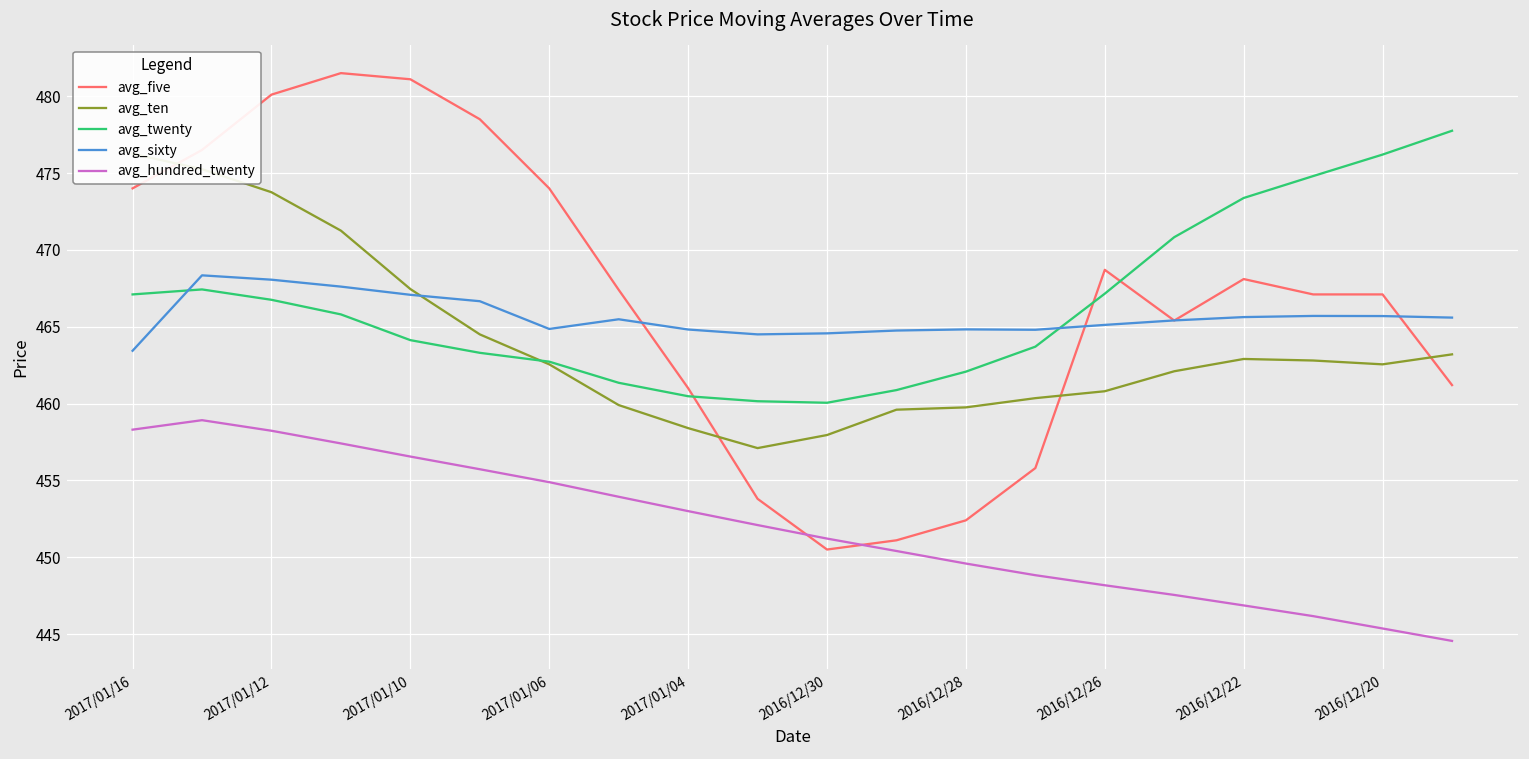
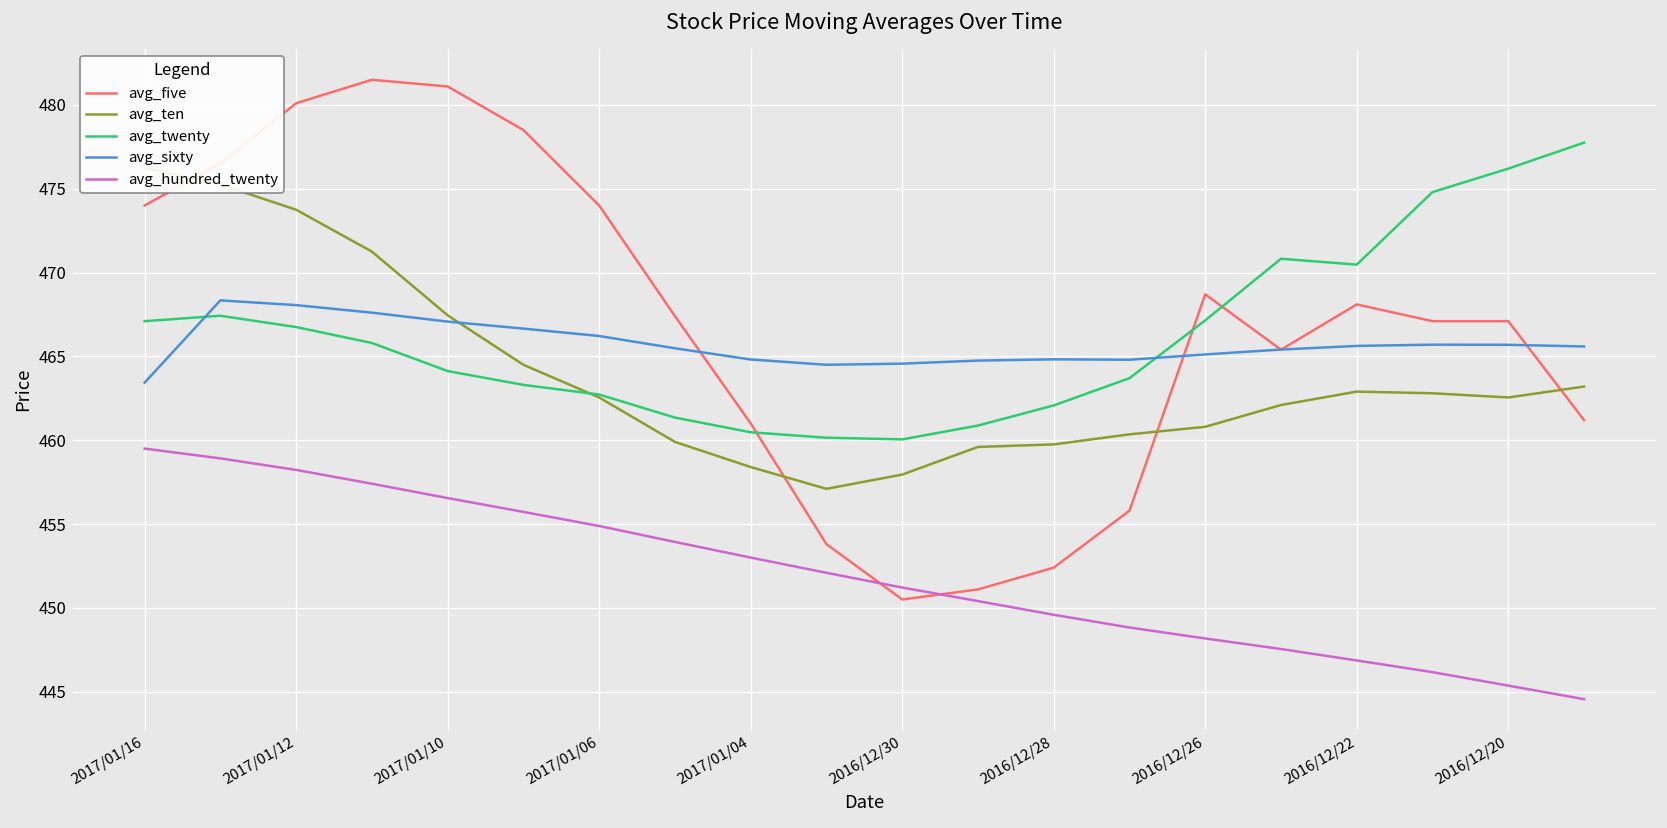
  {
    "avg_five": {
      "2017/01/16": 474.0,
      "2017/01/12": 480.1,
      "2017/01/10": 481.1,
      "2017/01/06": 474.0,
      "2017/01/04": 461.0,
      "2016/12/30": 450.5,
      "2016/12/28": 452.4,
      "2016/12/26": 468.7,
      "2016/12/22": 468.1,
      "2016/12/20": 467.1
    },
    "avg_ten": {
      "2017/01/12": 473.8,
      "2017/01/10": 467.5,
      "2017/01/04": 458.4,
      "2016/12/30": 458.0,
      "2016/12/28": 459.8,
      "2016/12/26": 460.8,
      "2016/12/22": 462.9,
      "2016/12/20": 462.6
    },
    "avg_twenty": {
      "2017/01/16": 467.1,
      "2017/01/12": 466.8,
      "2017/01/10": 464.1,
      "2017/01/04": 460.5,
      "2016/12/30": 460.1,
      "2016/12/28": 462.1,
      "2016/12/26": 467.2,
-     "2016/12/22": 473.4,
+     "2016/12/22": 470.5,
      "2016/12/20": 476.2
    },
    "avg_sixty": {
      "2017/01/16": 463.4,
      "2017/01/12": 468.1,
      "2017/01/10": 467.1,
-     "2017/01/06": 464.9,
+     "2017/01/06": 466.2,
      "2017/01/04": 464.8,
      "2016/12/30": 464.6,
      "2016/12/28": 464.8,
      "2016/12/26": 465.1,
      "2016/12/22": 465.6,
      "2016/12/20": 465.7
    },
    "avg_hundred_twenty": {
-     "2017/01/16": 458.3,
+     "2017/01/16": 459.5,
      "2017/01/12": 458.2,
      "2017/01/10": 456.6,
      "2017/01/06": 454.9,
      "2017/01/04": 453.0,
      "2016/12/30": 451.2,
      "2016/12/28": 449.6,
      "2016/12/26": 448.2,
      "2016/12/22": 446.9,
      "2016/12/20": 445.4
    }
  }
